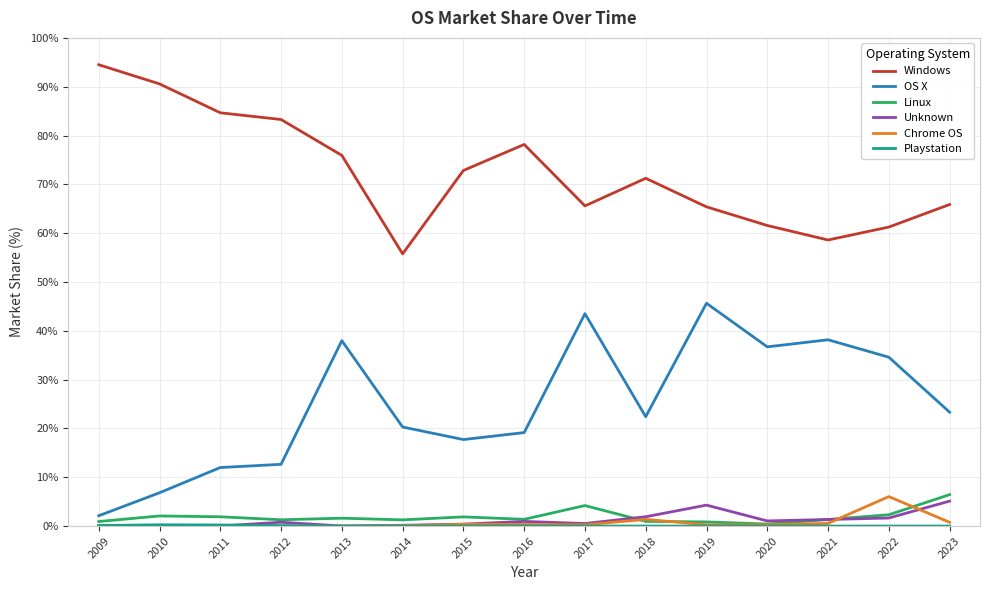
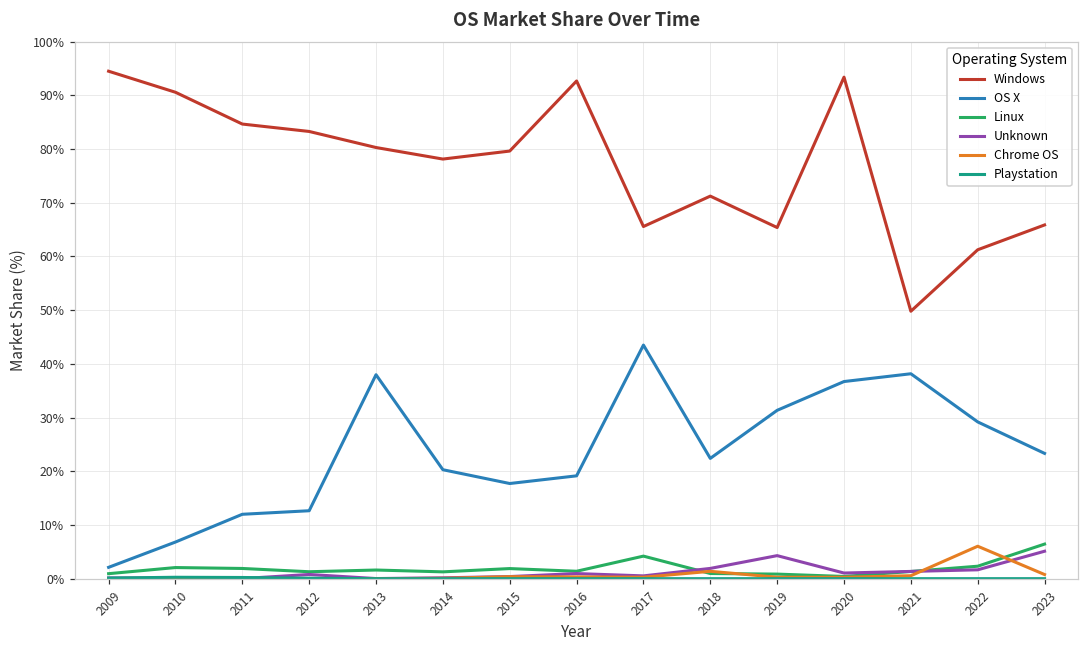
  {
    "Windows": {
      "2009": "95%",
      "2010": "91%",
      "2011": "85%",
      "2012": "83%",
-     "2013": "76%",
-     "2014": "56%",
-     "2015": "73%",
-     "2016": "78%",
+     "2013": "80%",
+     "2014": "78%",
+     "2015": "80%",
+     "2016": "93%",
      "2017": "66%",
      "2018": "71%",
      "2019": "65%",
-     "2020": "62%",
-     "2021": "59%",
+     "2020": "93%",
+     "2021": "50%",
      "2022": "61%",
      "2023": "66%"
    },
    "OS X": {
      "2009": "2%",
      "2010": "7%",
      "2011": "12%",
      "2012": "13%",
      "2013": "38%",
      "2014": "20%",
      "2015": "18%",
      "2016": "19%",
      "2017": "44%",
      "2018": "22%",
-     "2019": "46%",
+     "2019": "31%",
      "2020": "37%",
      "2021": "38%",
-     "2022": "35%",
+     "2022": "29%",
      "2023": "23%"
    },
    "Unknown": {
      "2018": "2%",
      "2019": "4%",
      "2020": "1%",
      "2022": "2%",
      "2023": "5%"
    },
    "Chrome OS": {
      "2021": "1%",
      "2022": "6%",
      "2023": "1%"
    }
  }
